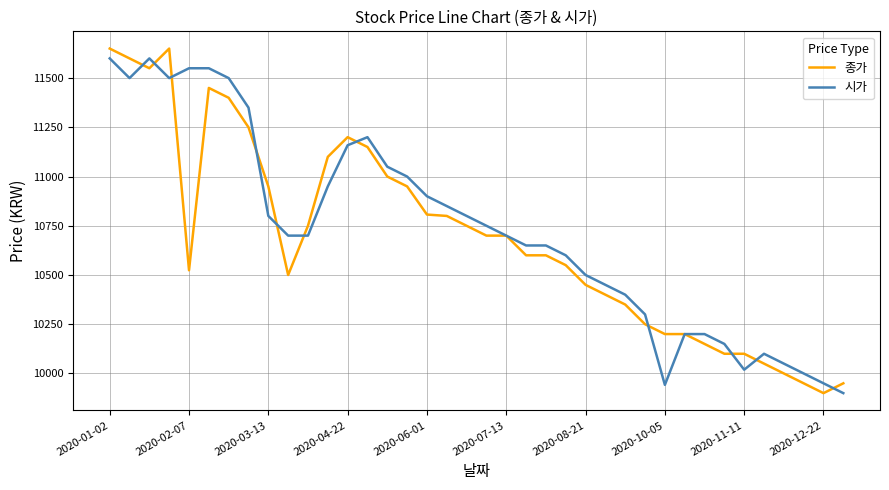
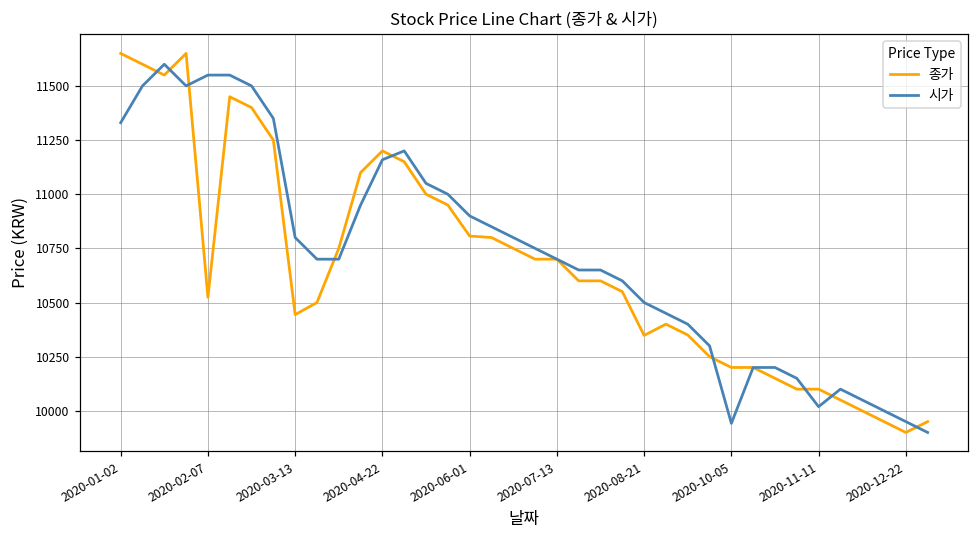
  {
    "종가": {
      "2020-01-02": 11650,
      "2020-02-07": 10520,
-     "2020-03-13": 10950,
+     "2020-03-13": 10440,
      "2020-04-22": 11200,
      "2020-06-01": 10810,
-     "2020-08-21": 10450,
+     "2020-08-21": 10350,
      "2020-10-05": 10200,
      "2020-11-11": 10100,
      "2020-12-22": 9900
    },
    "시가": {
-     "2020-01-02": 11600,
+     "2020-01-02": 11330,
      "2020-02-07": 11550,
      "2020-03-13": 10800,
      "2020-04-22": 11160,
      "2020-06-01": 10900,
      "2020-08-21": 10500,
      "2020-10-05": 9940,
      "2020-11-11": 10020,
      "2020-12-22": 9950
    }
  }
